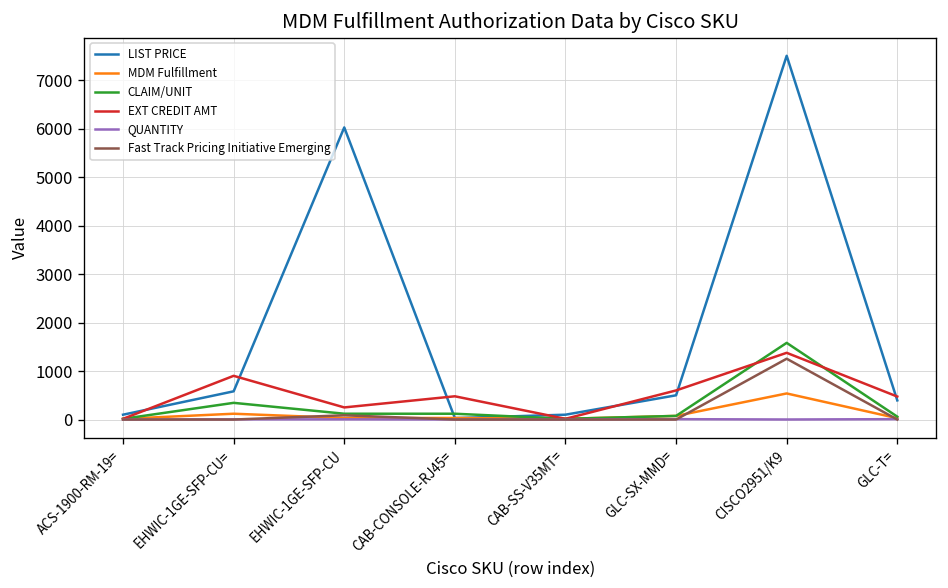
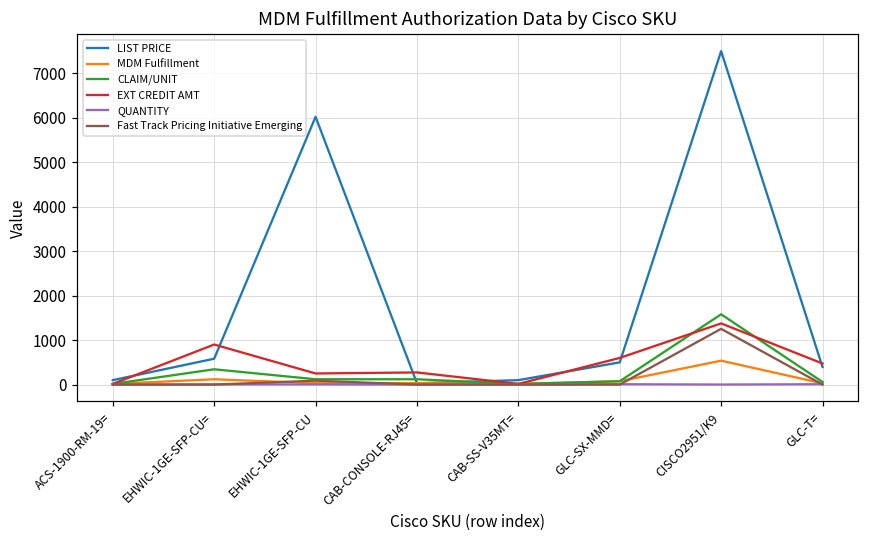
  {
    "LIST PRICE": {
      "ACS-1900-RM-19=": 100,
      "EHWIC-1GE-SFP-CU=": 600,
      "EHWIC-1GE-SFP-CU": 6000,
      "CAB-SS-V35MT=": 100,
      "GLC-SX-MMD=": 500,
      "CISCO2951/K9": 7500,
      "GLC-T=": 400
    },
    "MDM Fulfillment": {
      "EHWIC-1GE-SFP-CU=": 100,
      "CISCO2951/K9": 500
    },
    "CLAIM/UNIT": {
      "EHWIC-1GE-SFP-CU=": 300,
      "CAB-CONSOLE-RJ45=": 100,
      "CISCO2951/K9": 1600
    },
    "EXT CREDIT AMT": {
      "EHWIC-1GE-SFP-CU=": 900,
      "EHWIC-1GE-SFP-CU": 200,
-     "CAB-CONSOLE-RJ45=": 500,
+     "CAB-CONSOLE-RJ45=": 300,
      "GLC-SX-MMD=": 600,
      "CISCO2951/K9": 1400,
      "GLC-T=": 500
    },
    "QUANTITY": {
      "CISCO2951/K9": 0
    },
    "Fast Track Pricing Initiative Emerging": {
      "CISCO2951/K9": 1300
    }
  }
